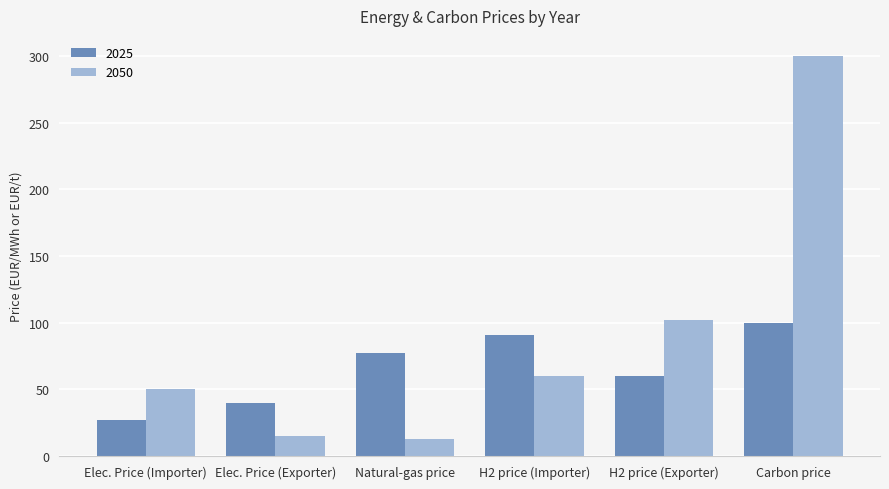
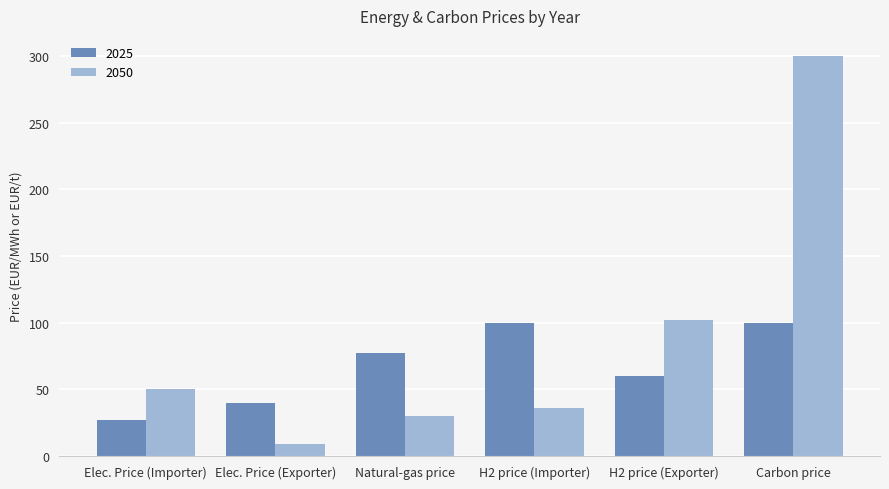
  {
    "2025": {
      "Elec. Price (Importer)": 27,
      "Elec. Price (Exporter)": 40,
      "Natural-gas price": 77,
-     "H2 price (Importer)": 91,
+     "H2 price (Importer)": 100,
      "H2 price (Exporter)": 60,
      "Carbon price": 100
    },
    "2050": {
      "Elec. Price (Importer)": 50,
-     "Elec. Price (Exporter)": 15,
-     "Natural-gas price": 13,
-     "H2 price (Importer)": 60,
+     "Elec. Price (Exporter)": 9,
+     "Natural-gas price": 30,
+     "H2 price (Importer)": 36,
      "H2 price (Exporter)": 102,
      "Carbon price": 300
    }
  }
